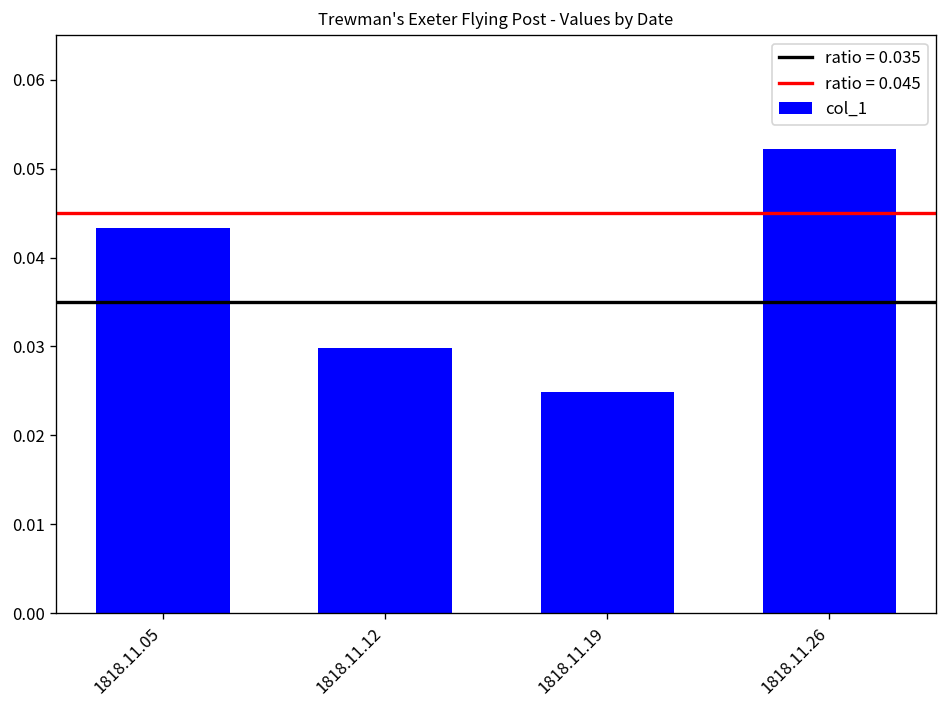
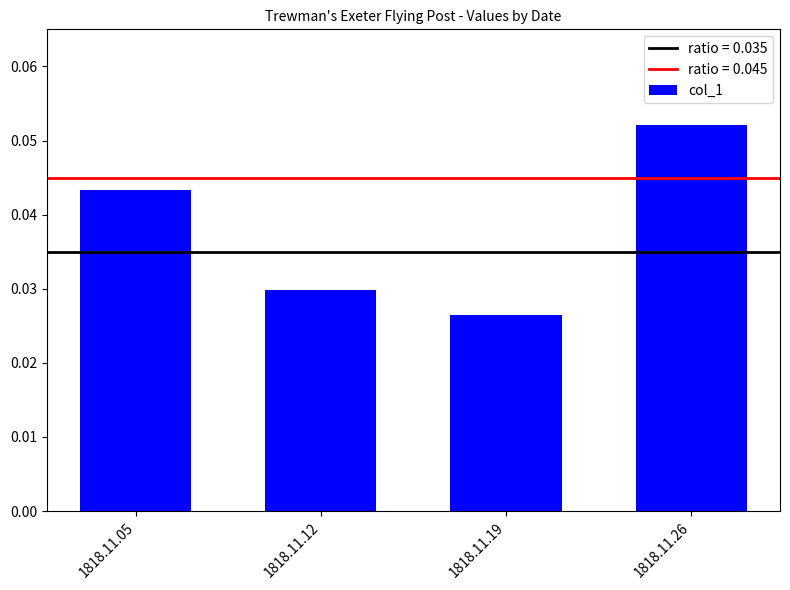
  {
    "1818.11.05": 0.043,
    "1818.11.12": 0.030,
-   "1818.11.19": 0.025,
+   "1818.11.19": 0.026,
    "1818.11.26": 0.052
  }
